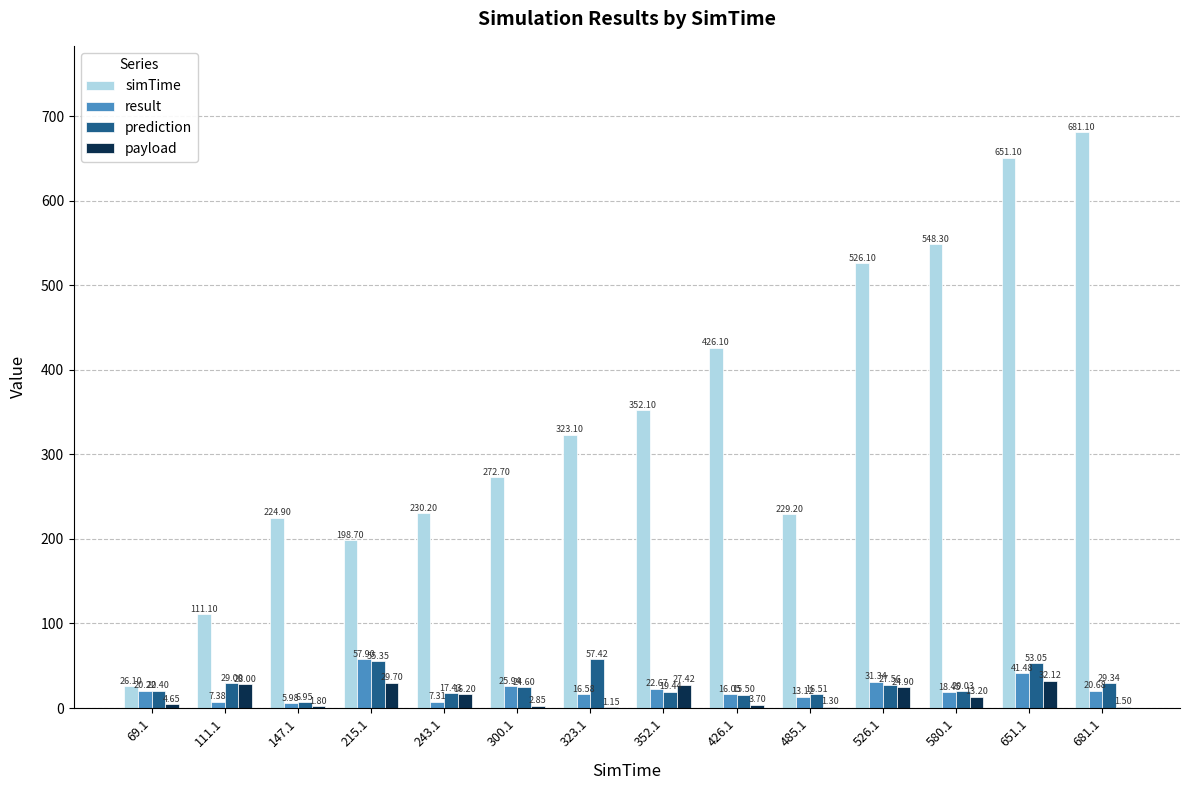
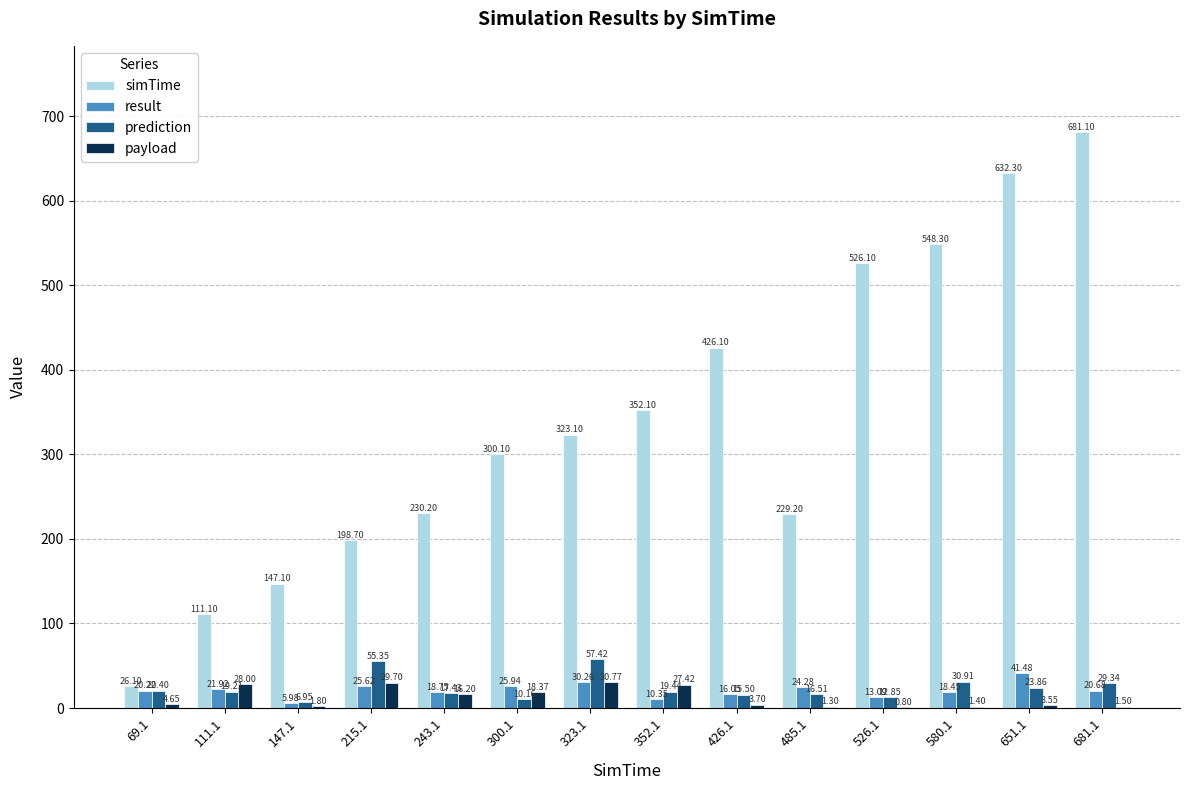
  {
    "simTime": {
      "111.1": 111.10,
-     "147.1": 224.90,
+     "147.1": 147.10,
      "215.1": 198.70,
      "243.1": 230.20,
-     "300.1": 272.70,
+     "300.1": 300.10,
      "323.1": 323.10,
      "352.1": 352.10,
      "426.1": 426.10,
      "485.1": 229.20,
      "526.1": 526.10,
      "580.1": 548.30,
-     "651.1": 651.10,
+     "651.1": 632.30,
      "681.1": 681.10
    },
    "result": {
-     "111.1": 7.38,
-     "215.1": 57.90,
-     "243.1": 7.31,
+     "111.1": 21.92,
+     "215.1": 25.62,
+     "243.1": 18.75,
      "300.1": 25.94,
-     "323.1": 16.58,
-     "352.1": 22.67,
-     "485.1": 13.12,
-     "526.1": 31.34,
+     "323.1": 30.26,
+     "352.1": 10.35,
+     "485.1": 24.28,
+     "526.1": 13.09,
      "580.1": 18.45,
      "651.1": 41.48,
      "681.1": 20.68
    },
    "prediction": {
-     "111.1": 29.00,
+     "111.1": 19.21,
      "215.1": 55.35,
-     "300.1": 24.60,
+     "300.1": 10.16,
      "323.1": 57.42,
      "352.1": 19.44,
      "485.1": 16.51,
-     "526.1": 27.56,
-     "580.1": 20.03,
-     "651.1": 53.05,
+     "526.1": 12.85,
+     "580.1": 30.91,
+     "651.1": 23.86,
      "681.1": 29.34
    },
    "payload": {
      "69.1": 4.65,
      "111.1": 28.00,
      "147.1": 1.80,
      "215.1": 29.70,
-     "300.1": 2.85,
-     "323.1": 1.15,
+     "300.1": 18.37,
+     "323.1": 30.77,
      "352.1": 27.42,
      "426.1": 3.70,
      "485.1": 1.30,
-     "526.1": 24.90,
-     "580.1": 13.20,
-     "651.1": 32.12,
+     "526.1": 0.80,
+     "580.1": 1.40,
+     "651.1": 3.55,
      "681.1": 1.50
    }
  }
